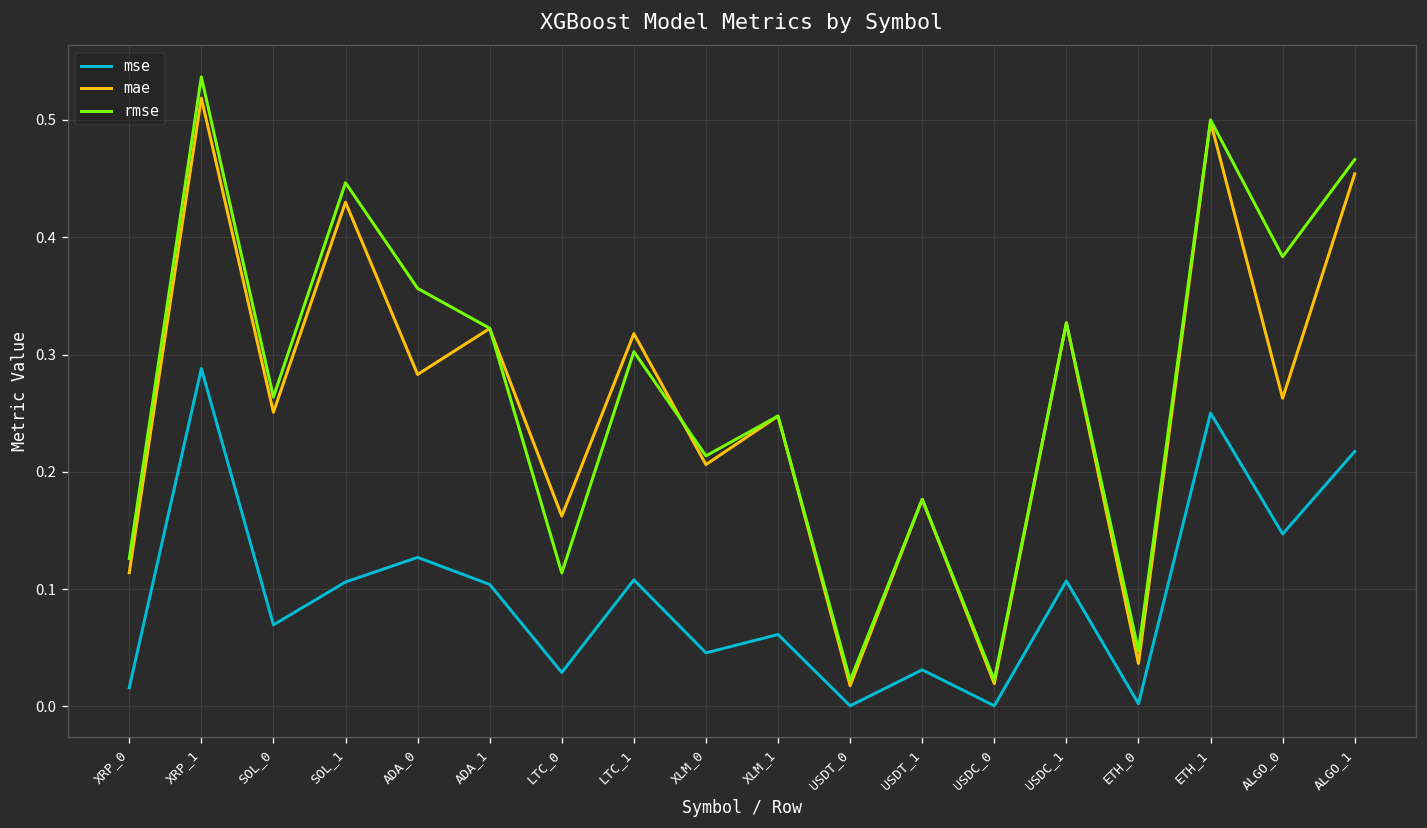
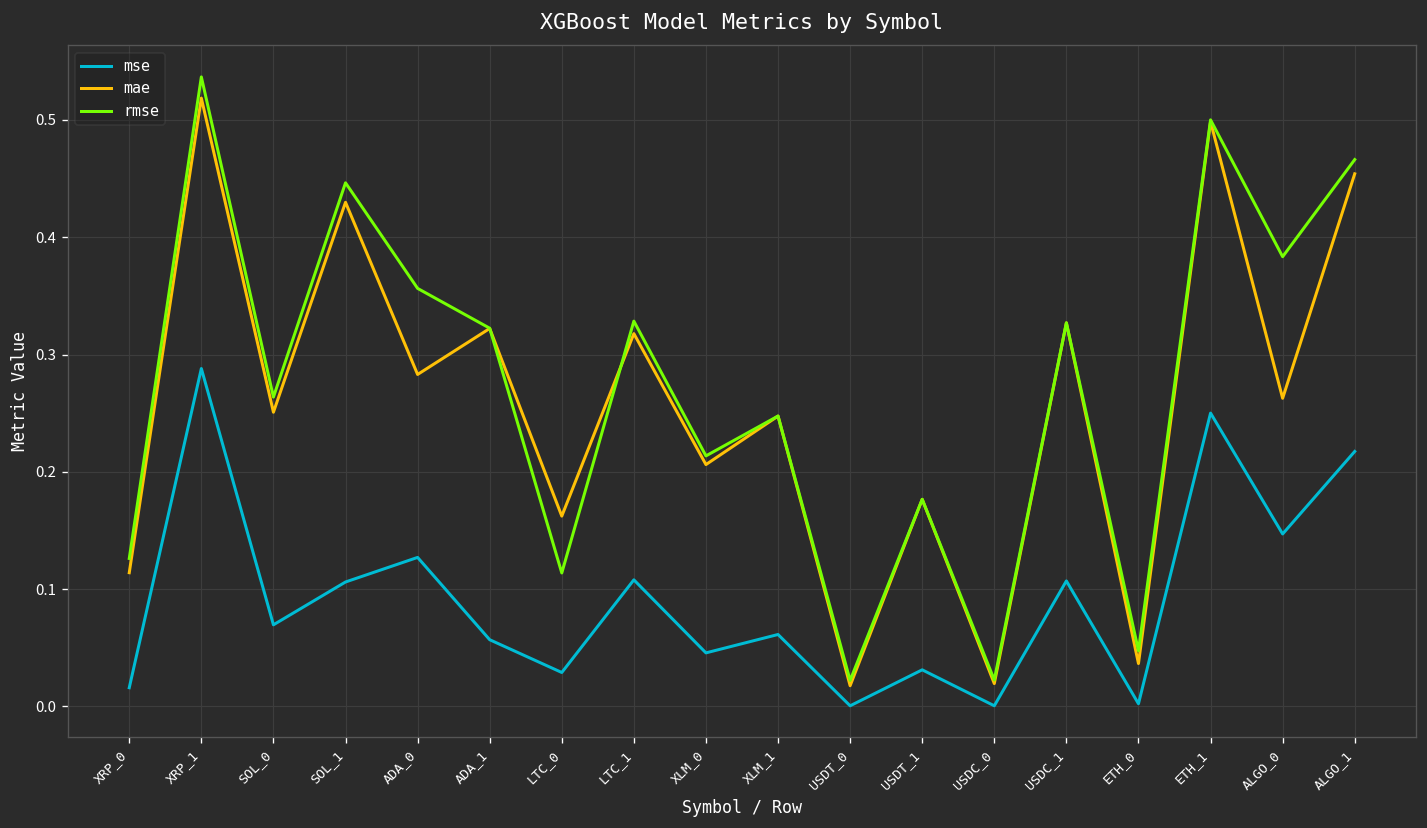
  {
    "mse": {
      "XRP_0": 0.02,
      "XRP_1": 0.29,
      "SOL_0": 0.07,
      "SOL_1": 0.11,
      "ADA_0": 0.13,
-     "ADA_1": 0.10,
+     "ADA_1": 0.06,
      "LTC_0": 0.03,
      "LTC_1": 0.11,
      "XLM_0": 0.05,
      "XLM_1": 0.06,
      "USDT_0": 0.00,
      "USDT_1": 0.03,
      "USDC_0": 0.00,
      "USDC_1": 0.11,
      "ETH_0": 0.00,
      "ETH_1": 0.25,
      "ALGO_0": 0.15,
      "ALGO_1": 0.22
    },
    "mae": {
      "XRP_0": 0.11,
      "XRP_1": 0.52,
      "SOL_0": 0.25,
      "SOL_1": 0.43,
      "ADA_0": 0.28,
      "LTC_0": 0.16,
      "LTC_1": 0.32,
      "XLM_0": 0.21,
      "USDT_0": 0.02,
      "USDC_0": 0.02,
      "ETH_0": 0.04,
      "ALGO_0": 0.26,
      "ALGO_1": 0.45
    },
    "rmse": {
      "XRP_0": 0.13,
      "XRP_1": 0.54,
      "SOL_0": 0.26,
      "SOL_1": 0.45,
      "ADA_0": 0.36,
      "LTC_0": 0.11,
-     "LTC_1": 0.30,
+     "LTC_1": 0.33,
      "XLM_0": 0.21,
      "USDT_0": 0.02,
      "USDC_0": 0.02,
      "ETH_0": 0.05,
      "ALGO_0": 0.38,
      "ALGO_1": 0.47
    }
  }
